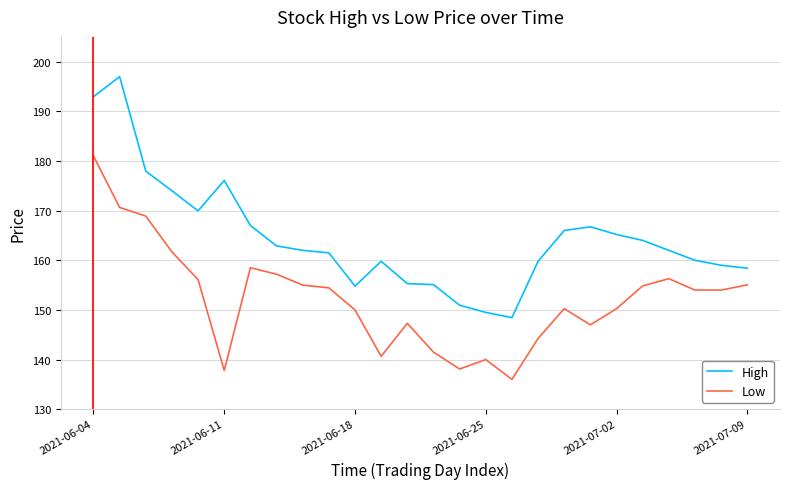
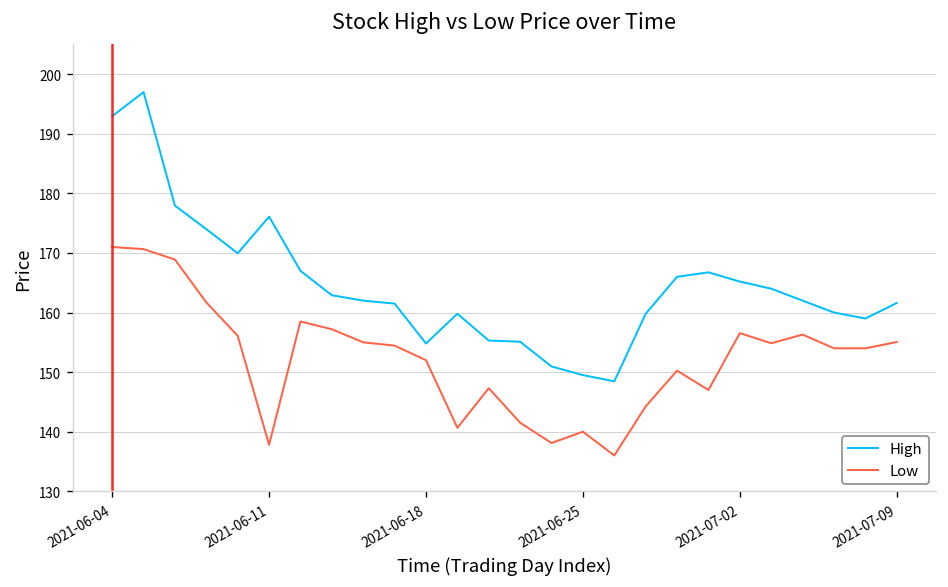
  {
    "High": {
      "2021-06-04": 193,
      "2021-06-11": 176,
      "2021-06-18": 155,
      "2021-06-25": 150,
      "2021-07-02": 165,
-     "2021-07-09": 158
+     "2021-07-09": 162
    },
    "Low": {
-     "2021-06-04": 181,
+     "2021-06-04": 171,
      "2021-06-11": 138,
-     "2021-06-18": 150,
+     "2021-06-18": 152,
      "2021-06-25": 140,
-     "2021-07-02": 150,
+     "2021-07-02": 157,
      "2021-07-09": 155
    }
  }
